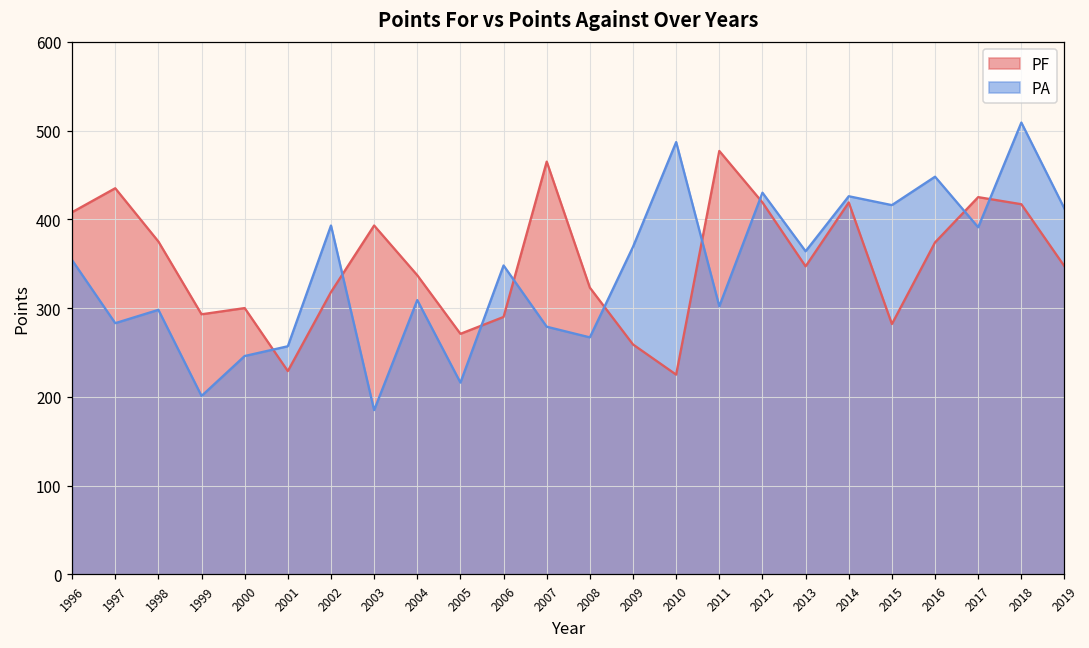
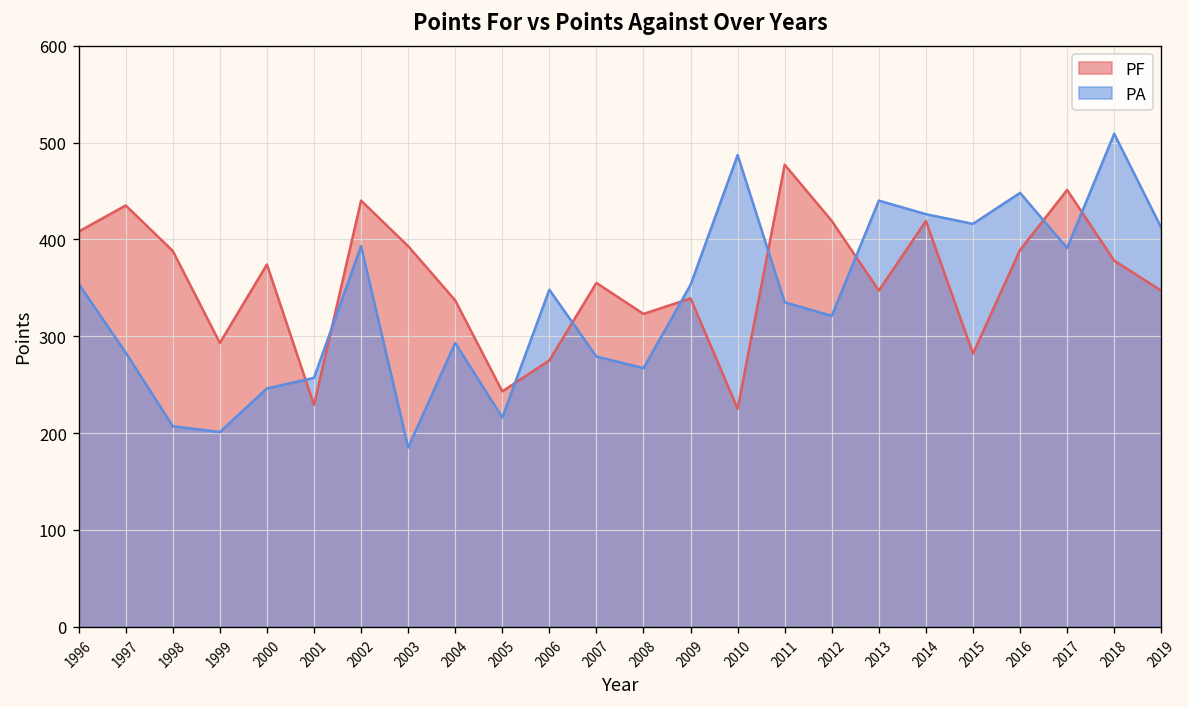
  {
    "PF": {
      "1996": 410,
      "1997": 440,
-     "1998": 380,
+     "1998": 390,
      "1999": 290,
-     "2000": 300,
+     "2000": 370,
      "2001": 230,
-     "2002": 320,
+     "2002": 440,
      "2003": 390,
      "2004": 340,
-     "2005": 270,
-     "2006": 290,
-     "2007": 470,
+     "2005": 240,
+     "2006": 280,
+     "2007": 360,
      "2008": 320,
-     "2009": 260,
+     "2009": 340,
      "2010": 230,
      "2011": 480,
      "2012": 420,
      "2013": 350,
      "2014": 420,
      "2015": 280,
-     "2016": 370,
-     "2017": 430,
-     "2018": 420,
+     "2016": 390,
+     "2017": 450,
+     "2018": 380,
      "2019": 350
    },
    "PA": {
      "1996": 350,
      "1997": 280,
-     "1998": 300,
+     "1998": 210,
      "1999": 200,
      "2000": 250,
      "2001": 260,
      "2002": 390,
      "2003": 190,
-     "2004": 310,
+     "2004": 290,
      "2005": 220,
      "2006": 350,
      "2007": 280,
      "2008": 270,
-     "2009": 370,
+     "2009": 350,
      "2010": 490,
-     "2011": 300,
-     "2012": 430,
-     "2013": 360,
+     "2011": 340,
+     "2012": 320,
+     "2013": 440,
      "2014": 430,
      "2015": 420,
      "2016": 450,
      "2017": 390,
      "2018": 510,
      "2019": 410
    }
  }
